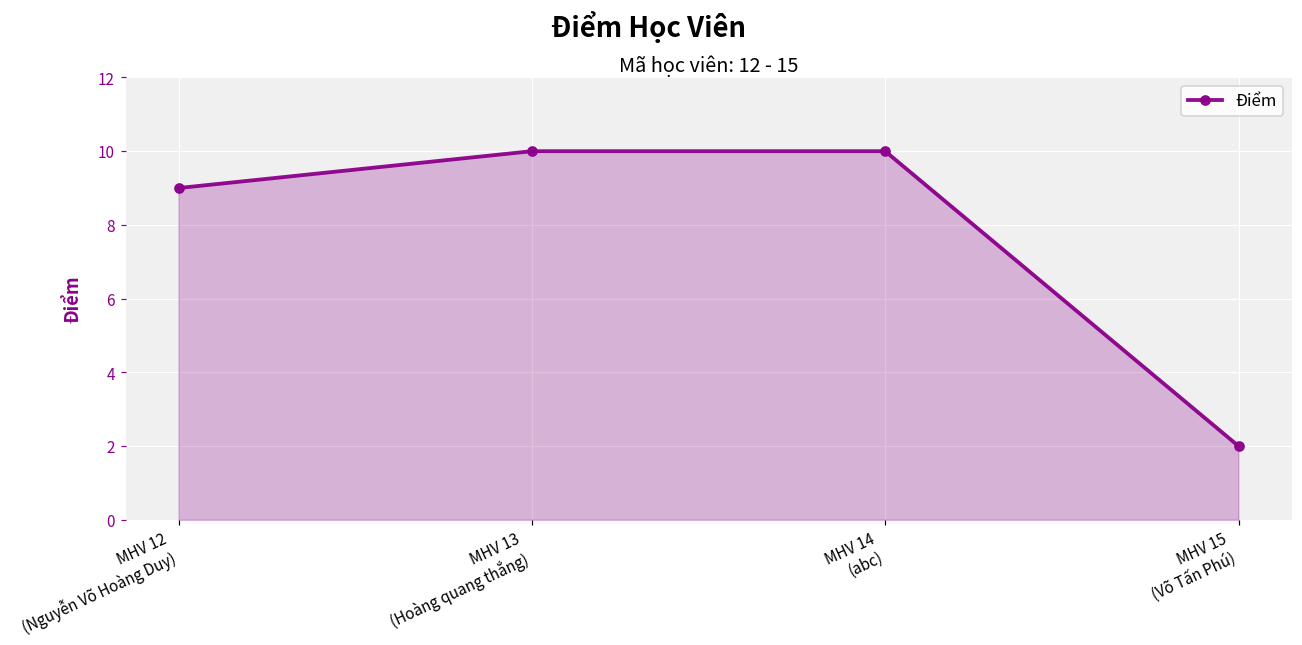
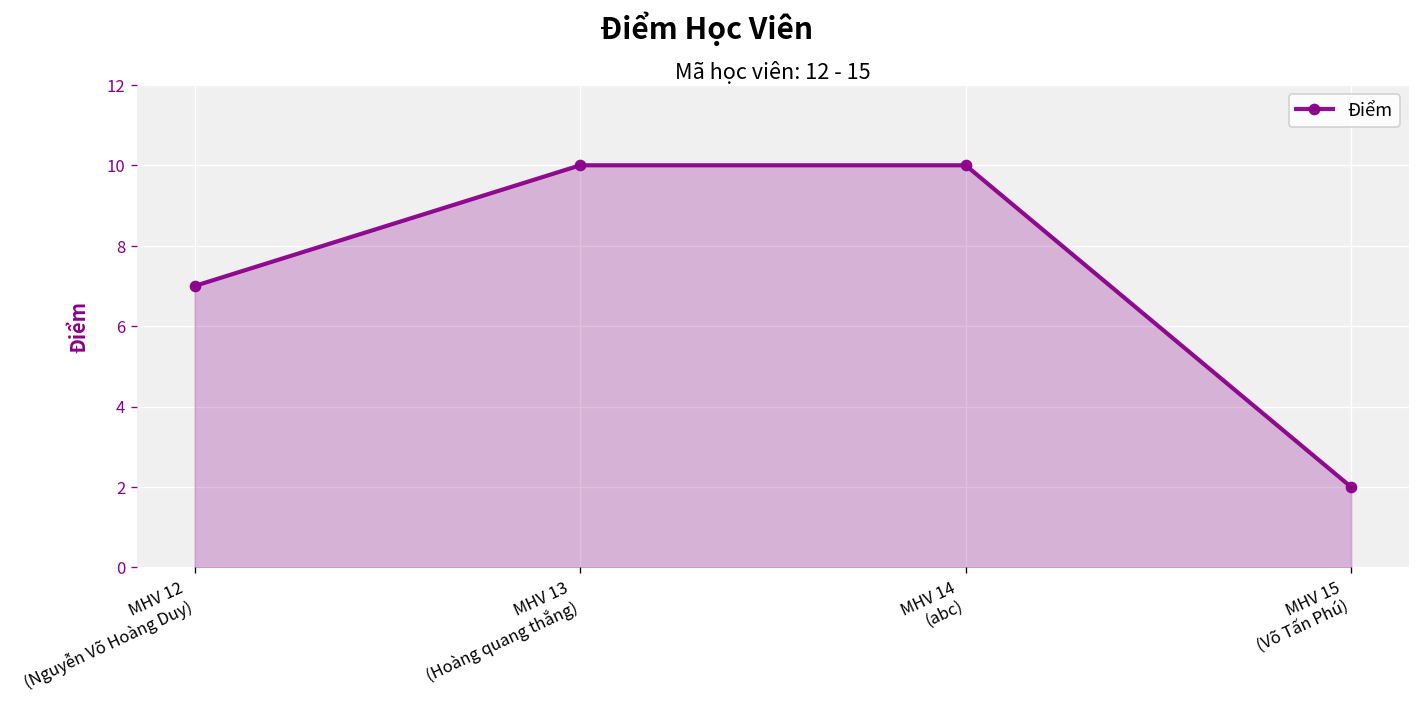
  {
-   "MHV 12 (Nguyễn Võ Hoàng Duy)": 9,
+   "MHV 12 (Nguyễn Võ Hoàng Duy)": 7,
    "MHV 13 (Hoàng quang thắng)": 10,
    "MHV 14 (abc)": 10,
    "MHV 15 (Võ Tấn Phú)": 2
  }
